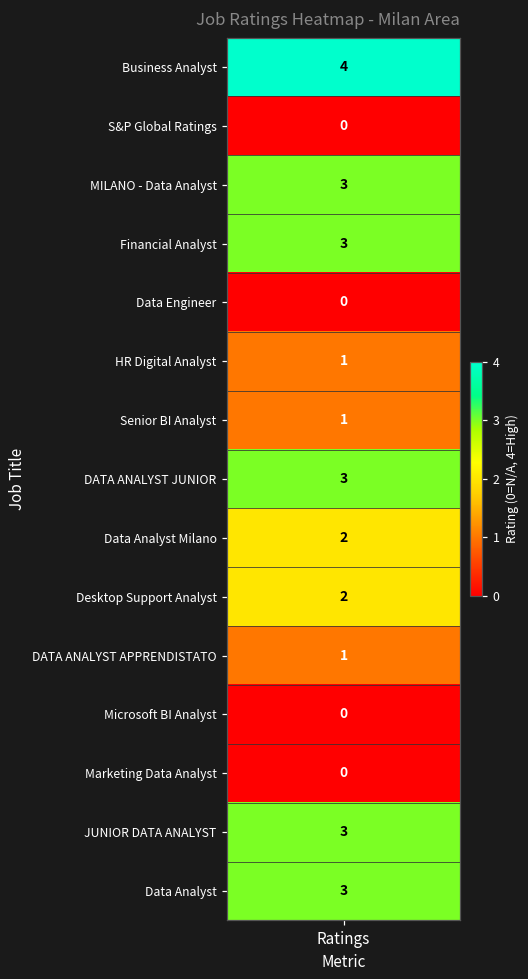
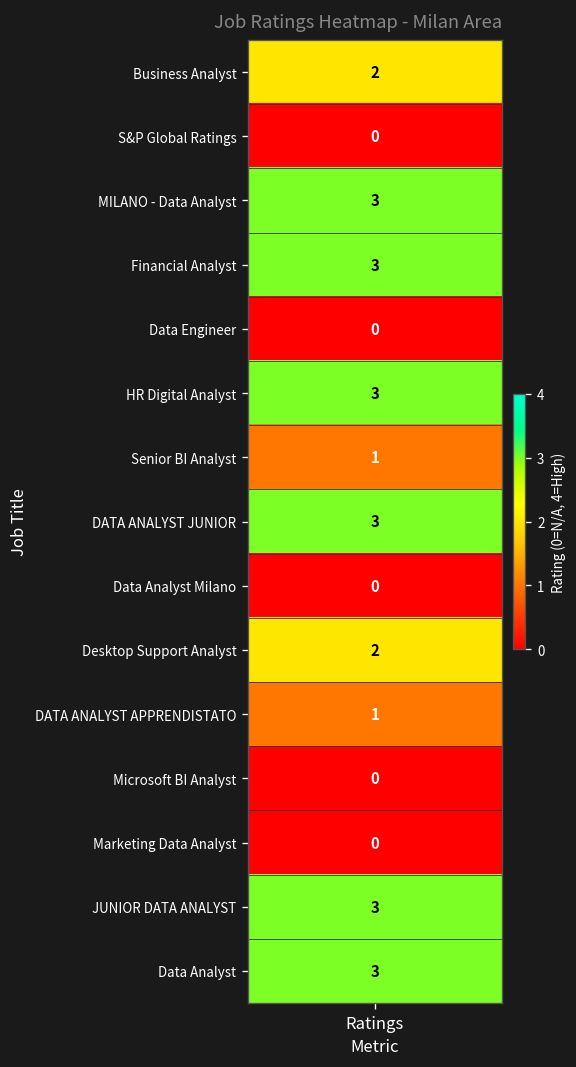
  {
    "Business Analyst": {
-     "Ratings": 4
+     "Ratings": 2
    },
    "S&P Global Ratings": {
      "Ratings": 0
    },
    "MILANO - Data Analyst": {
      "Ratings": 3
    },
    "Financial Analyst": {
      "Ratings": 3
    },
    "Data Engineer": {
      "Ratings": 0
    },
    "HR Digital Analyst": {
-     "Ratings": 1
+     "Ratings": 3
    },
    "Senior BI Analyst": {
      "Ratings": 1
    },
    "DATA ANALYST JUNIOR": {
      "Ratings": 3
    },
    "Data Analyst Milano": {
-     "Ratings": 2
+     "Ratings": 0
    },
    "Desktop Support Analyst": {
      "Ratings": 2
    },
    "DATA ANALYST APPRENDISTATO": {
      "Ratings": 1
    },
    "Microsoft BI Analyst": {
      "Ratings": 0
    },
    "Marketing Data Analyst": {
      "Ratings": 0
    },
    "JUNIOR DATA ANALYST": {
      "Ratings": 3
    },
    "Data Analyst": {
      "Ratings": 3
    }
  }
